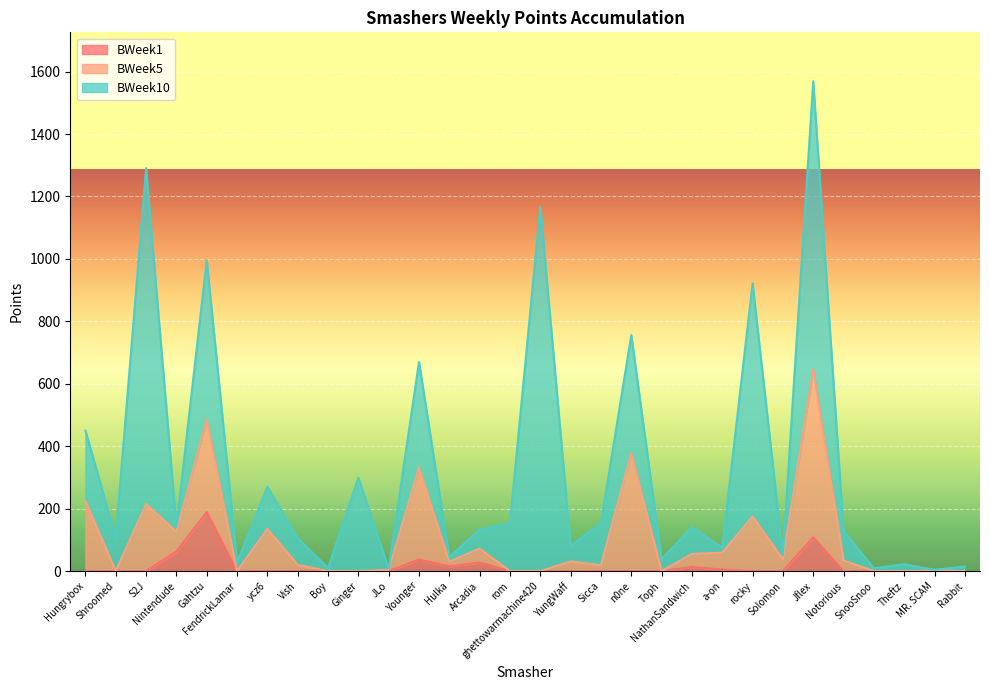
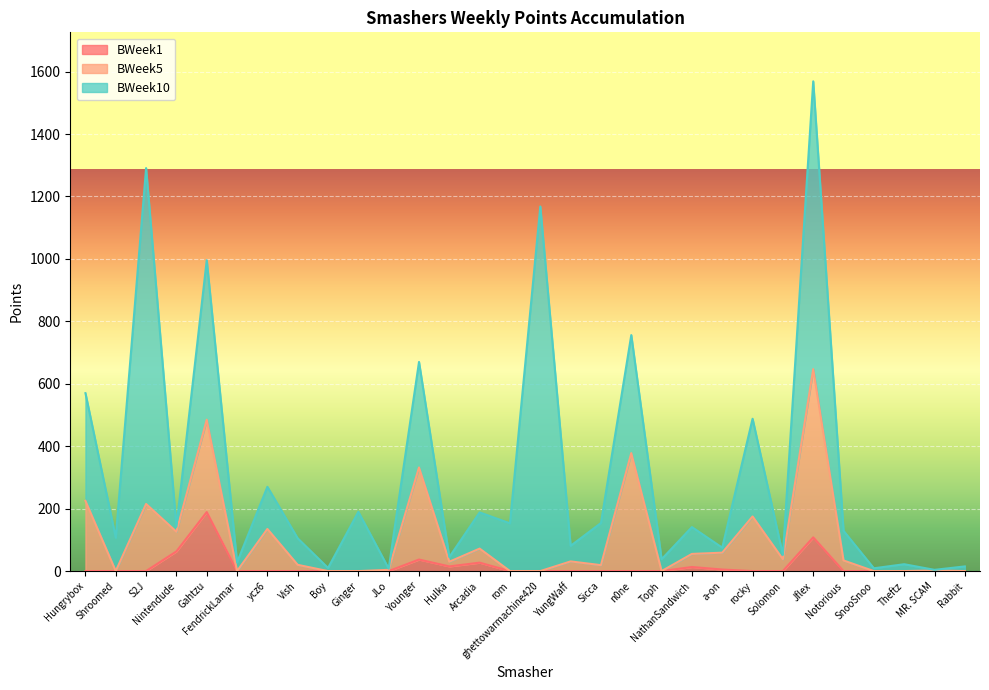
  {
    "BWeek10": {
-     "Hungrybox": 230,
+     "Hungrybox": 350,
      "Shroomed": 110,
      "S2J": 1080,
      "Nintendude": 20,
      "Gahtzu": 510,
      "FendrickLamar": 30,
      "ycz6": 140,
      "Vish": 90,
      "Boy": 10,
-     "Ginger": 300,
+     "Ginger": 190,
      "Younger": 340,
      "Hulka": 20,
-     "Arcadia": 60,
+     "Arcadia": 120,
      "rom": 150,
      "ghettowarmachine420": 1170,
      "YungWaff": 50,
      "Sicca": 140,
      "n0ne": 380,
      "Toph": 40,
      "NathanSandwich": 90,
      "a-on": 20,
-     "rocky": 750,
+     "rocky": 310,
      "Solomon": 10,
      "Jflex": 920,
      "Notorious": 100,
      "SnooSnoo": 10,
      "Theftz": 20,
      "Rabbit": 20
    }
  }
